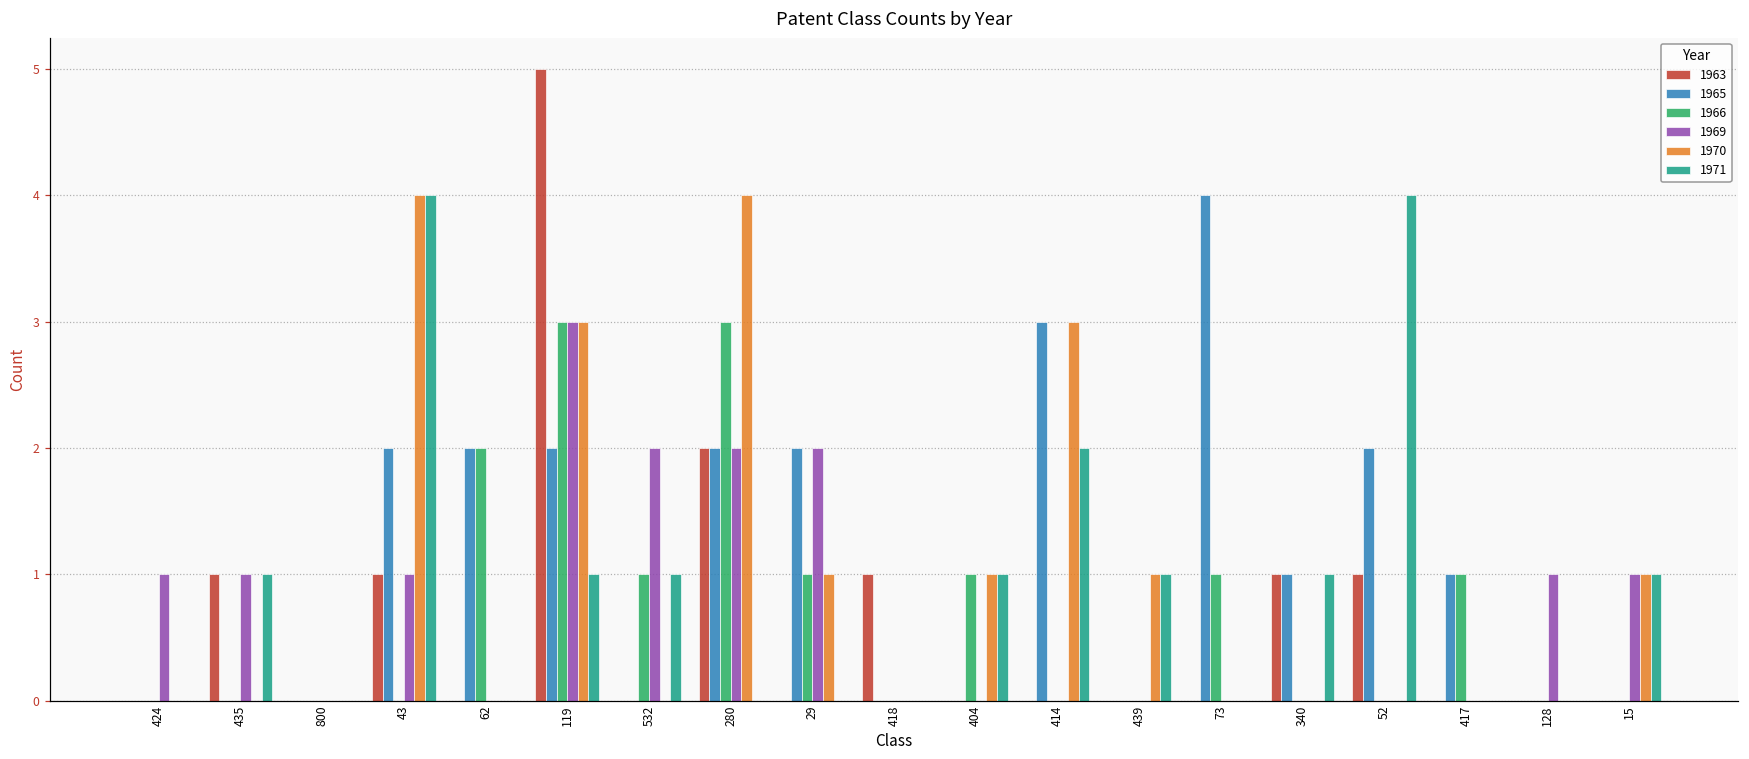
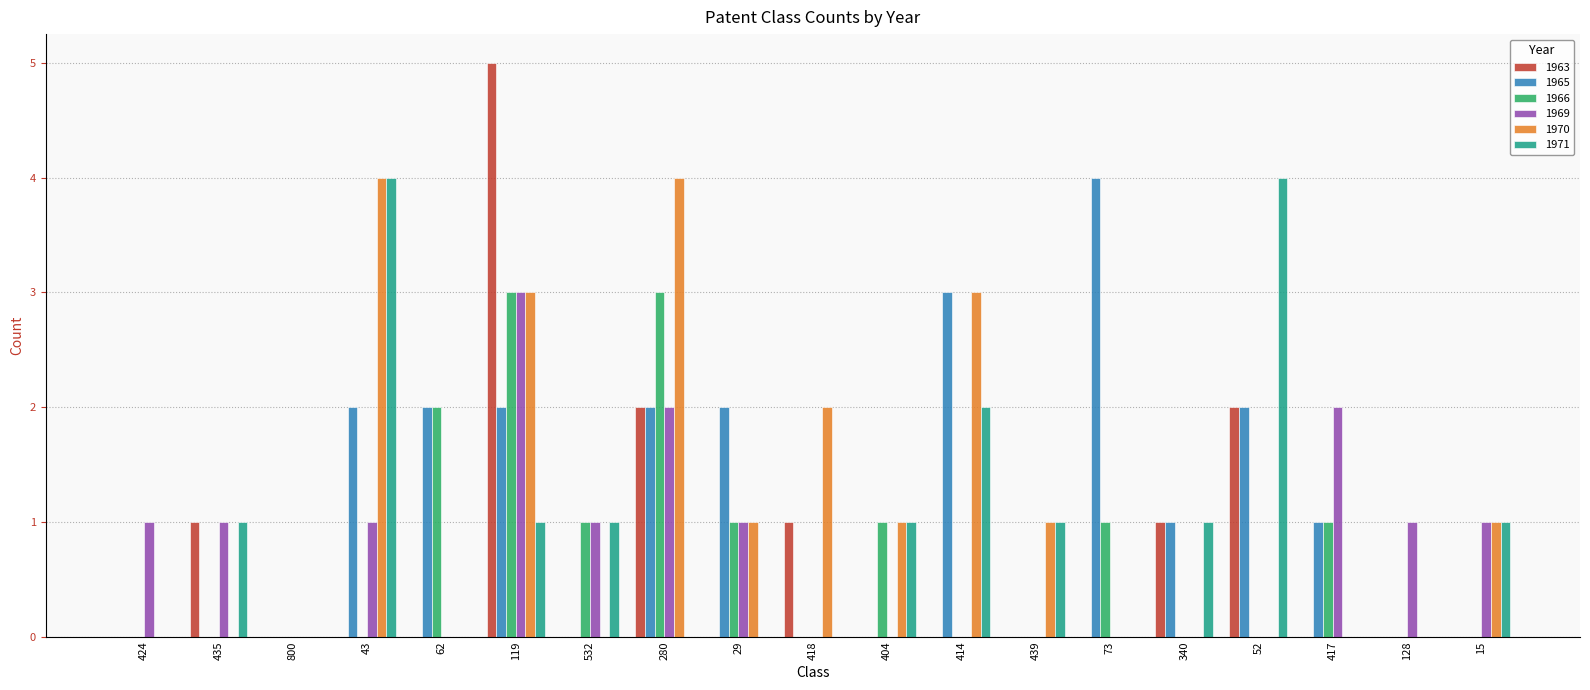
  {
    "1963": {
      "424": 0,
      "435": 1,
      "800": 0,
-     "43": 1,
+     "43": 0,
      "62": 0,
      "119": 5,
      "532": 0,
      "280": 2,
      "29": 0,
      "418": 1,
      "404": 0,
      "414": 0,
      "439": 0,
      "73": 0,
      "340": 1,
-     "52": 1,
+     "52": 2,
      "417": 0,
      "128": 0,
      "15": 0
    },
    "1965": {
      "424": 0,
      "435": 0,
      "800": 0,
      "43": 2,
      "62": 2,
      "119": 2,
      "532": 0,
      "280": 2,
      "29": 2,
      "418": 0,
      "404": 0,
      "414": 3,
      "439": 0,
      "73": 4,
      "340": 1,
      "52": 2,
      "417": 1,
      "128": 0,
      "15": 0
    },
    "1969": {
      "424": 1,
      "435": 1,
      "800": 0,
      "43": 1,
      "62": 0,
      "119": 3,
-     "532": 2,
+     "532": 1,
      "280": 2,
-     "29": 2,
+     "29": 1,
      "418": 0,
      "404": 0,
      "414": 0,
      "439": 0,
      "73": 0,
      "340": 0,
      "52": 0,
-     "417": 0,
+     "417": 2,
      "128": 1,
      "15": 1
    },
    "1970": {
      "424": 0,
      "435": 0,
      "800": 0,
      "43": 4,
      "62": 0,
      "119": 3,
      "532": 0,
      "280": 4,
      "29": 1,
-     "418": 0,
+     "418": 2,
      "404": 1,
      "414": 3,
      "439": 1,
      "73": 0,
      "340": 0,
      "52": 0,
      "417": 0,
      "128": 0,
      "15": 1
    }
  }
